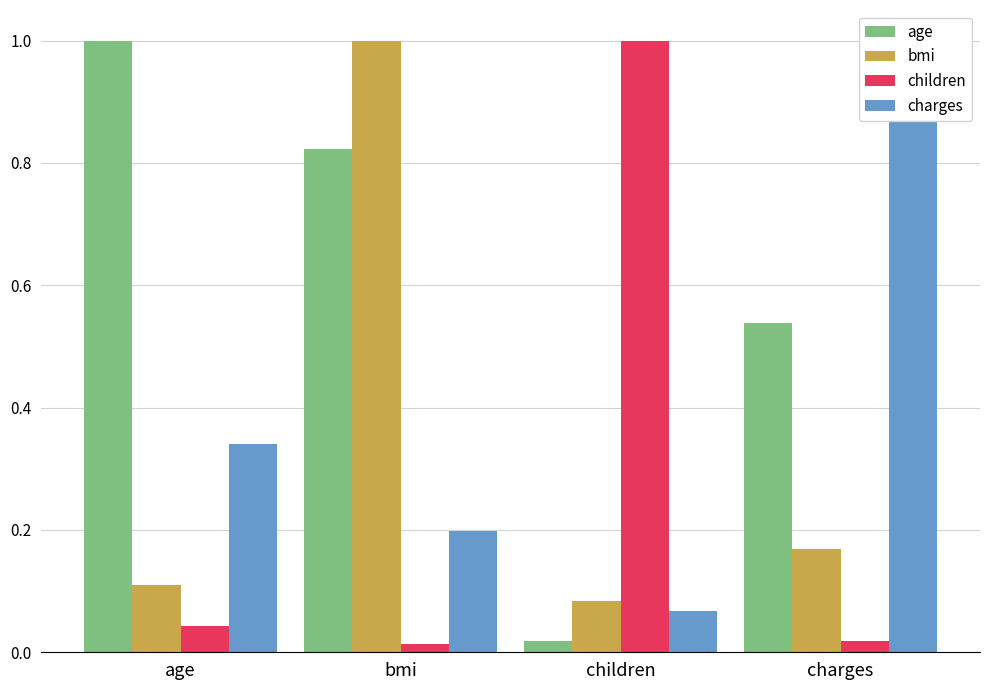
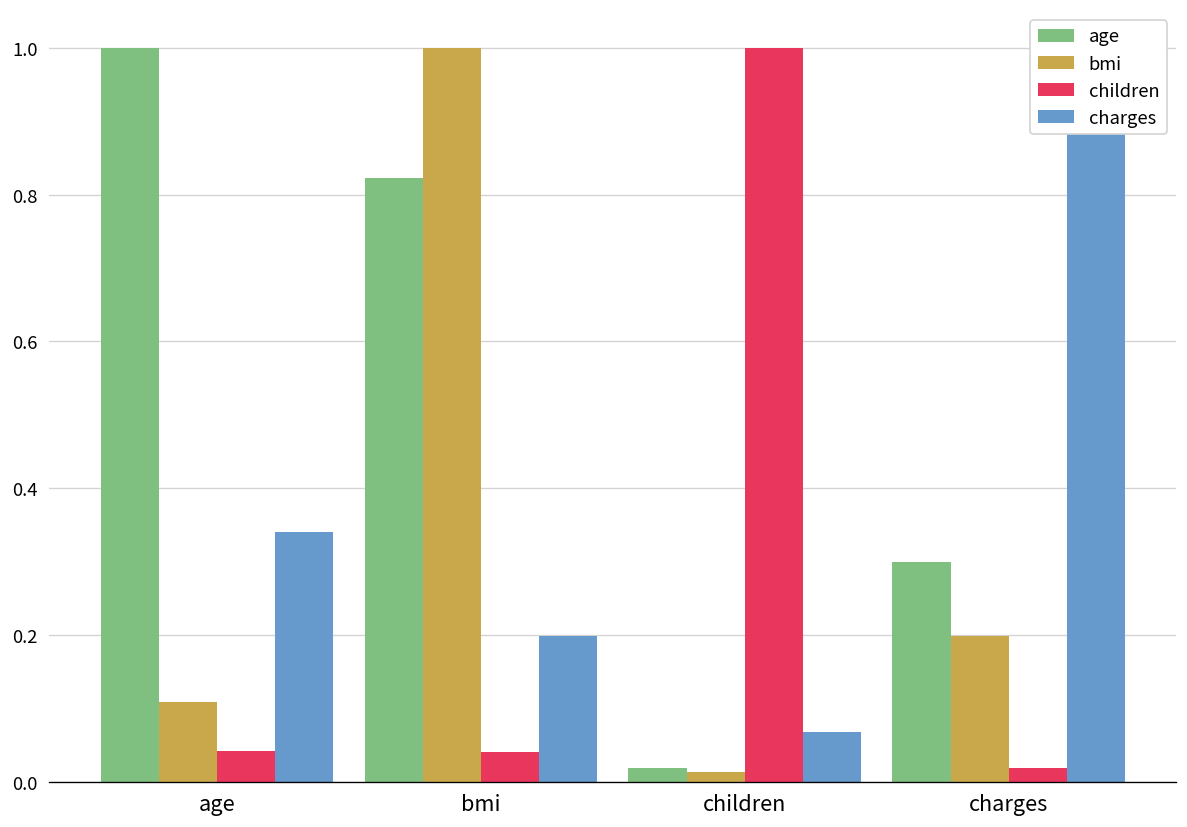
  {
    "age": {
      "age": 1.00,
      "bmi": 0.82,
      "children": 0.02,
-     "charges": 0.54
+     "charges": 0.30
    },
    "bmi": {
      "age": 0.11,
      "bmi": 1.00,
-     "children": 0.08,
-     "charges": 0.17
+     "children": 0.01,
+     "charges": 0.20
    },
    "children": {
      "age": 0.04,
-     "bmi": 0.01,
+     "bmi": 0.04,
      "children": 1.00,
      "charges": 0.02
    },
    "charges": {
      "age": 0.34,
      "bmi": 0.20,
      "children": 0.07
    }
  }
